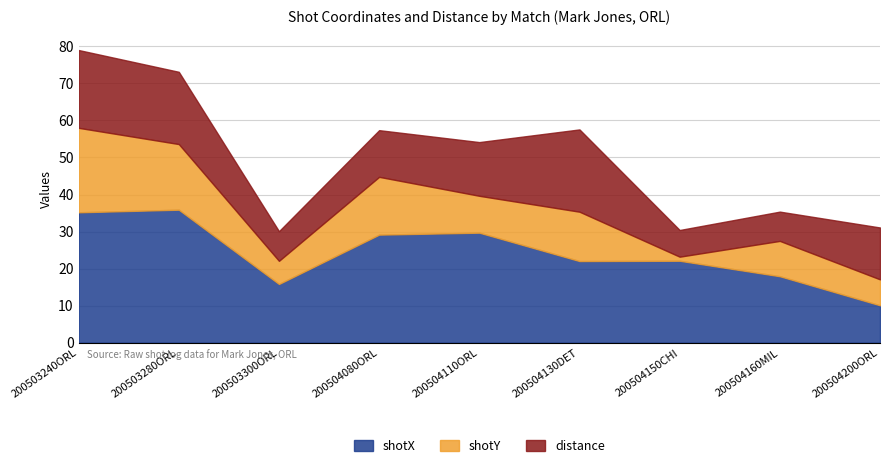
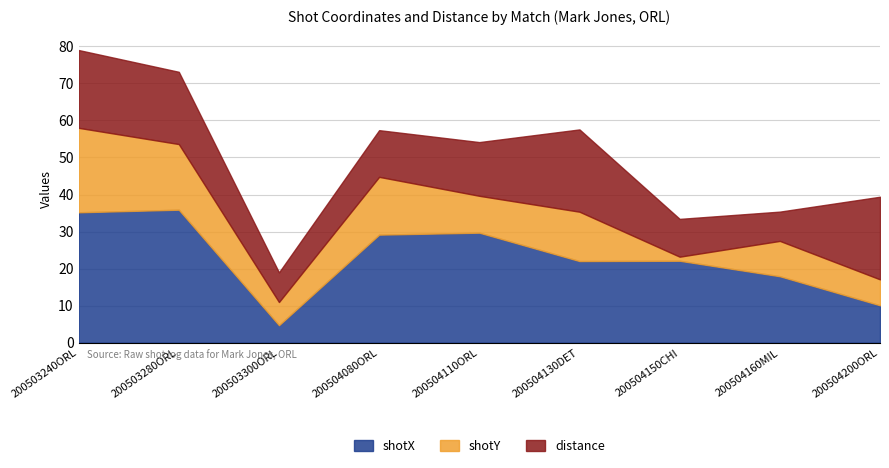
  {
    "shotX": {
      "200503240ORL": 35,
      "200503280ORL": 36,
-     "200503300ORL": 16,
+     "200503300ORL": 5,
      "200504080ORL": 29,
      "200504110ORL": 30,
      "200504130DET": 22,
      "200504150CHI": 22,
      "200504160MIL": 18,
      "200504200ORL": 10
    },
    "shotY": {
      "200503240ORL": 23,
      "200503280ORL": 18,
      "200503300ORL": 6,
      "200504080ORL": 16,
      "200504110ORL": 10,
      "200504130DET": 13,
      "200504150CHI": 1,
      "200504160MIL": 10,
      "200504200ORL": 7
    },
    "distance": {
      "200503240ORL": 21,
      "200503280ORL": 20,
      "200503300ORL": 8,
      "200504080ORL": 13,
      "200504110ORL": 15,
      "200504130DET": 22,
-     "200504150CHI": 7,
+     "200504150CHI": 10,
      "200504160MIL": 8,
-     "200504200ORL": 14
+     "200504200ORL": 22
    }
  }
